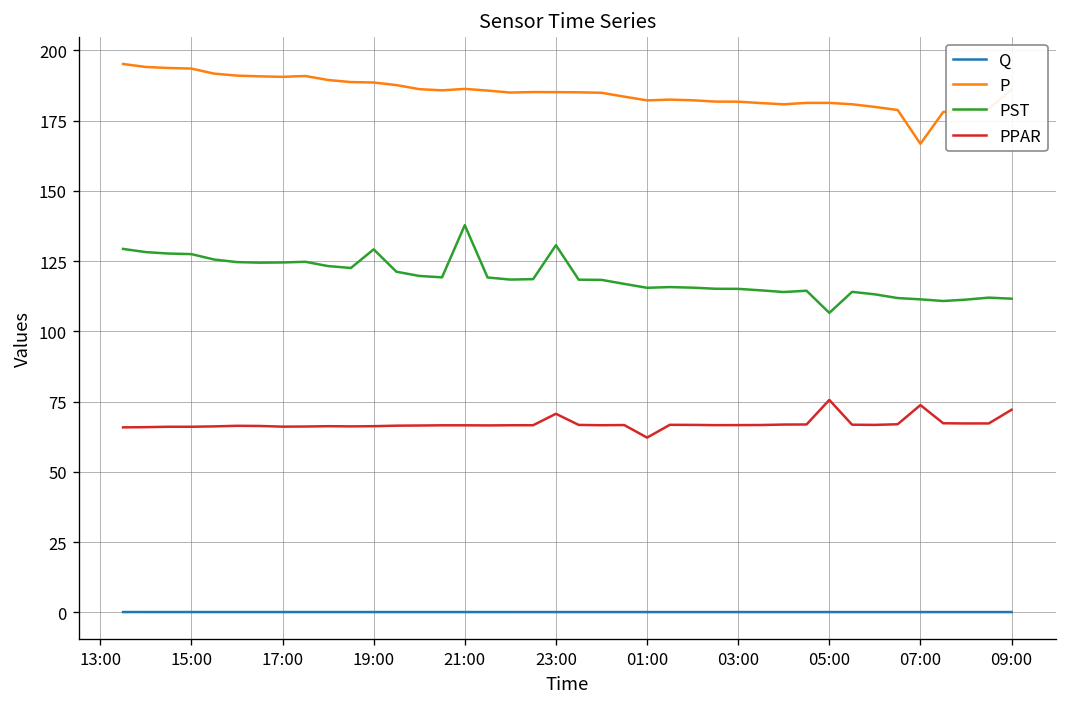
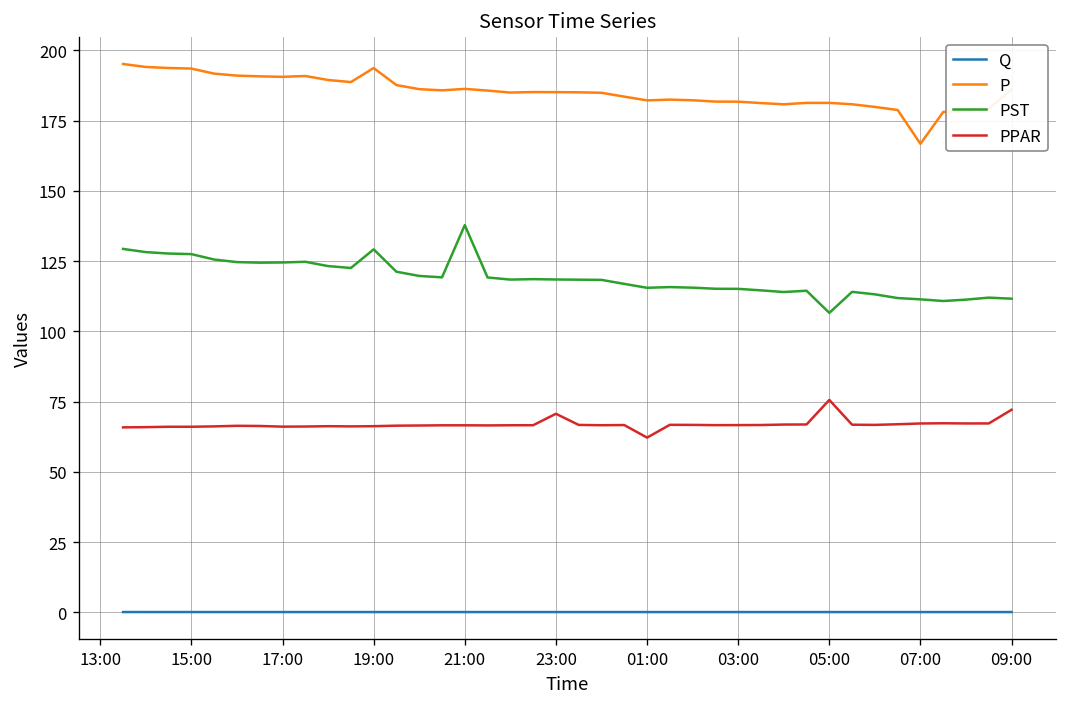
  {
    "Q": {
      "15:00": 0,
      "17:00": 0,
      "19:00": 0,
      "21:00": 0,
      "23:00": 0,
      "01:00": 0,
      "03:00": 0,
      "05:00": 0,
      "07:00": 0,
      "09:00": 0
    },
    "P": {
      "15:00": 193,
      "17:00": 191,
-     "19:00": 189,
+     "19:00": 194,
      "21:00": 186,
      "23:00": 185,
      "01:00": 182,
      "03:00": 182,
      "05:00": 181,
      "07:00": 167
    },
    "PST": {
      "15:00": 127,
      "17:00": 124,
      "19:00": 129,
      "21:00": 138,
-     "23:00": 131,
+     "23:00": 118,
      "01:00": 115,
      "03:00": 115,
      "05:00": 107,
      "07:00": 111,
      "09:00": 112
    },
    "PPAR": {
      "15:00": 66,
      "17:00": 66,
      "19:00": 66,
      "21:00": 67,
      "23:00": 71,
      "01:00": 62,
      "03:00": 67,
      "05:00": 76,
-     "07:00": 74,
+     "07:00": 67,
      "09:00": 72
    }
  }
